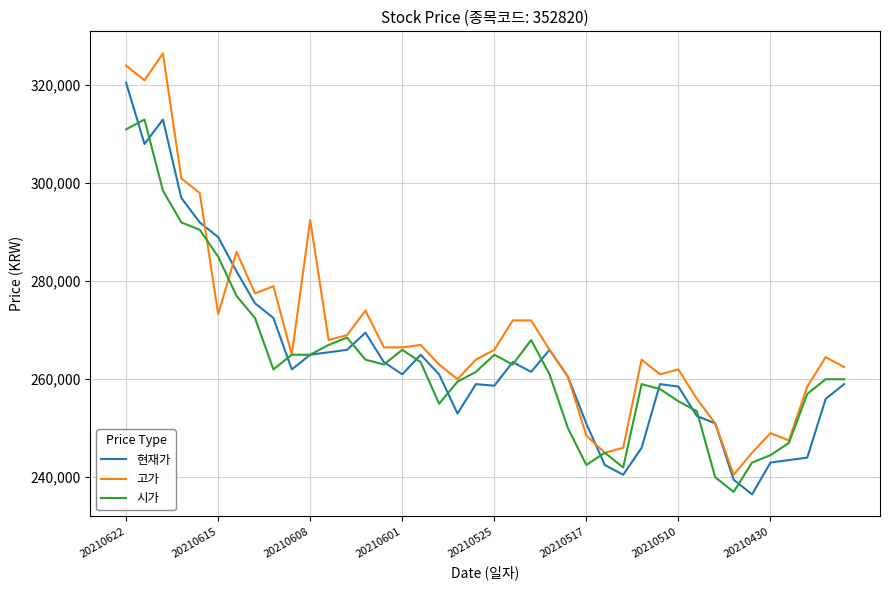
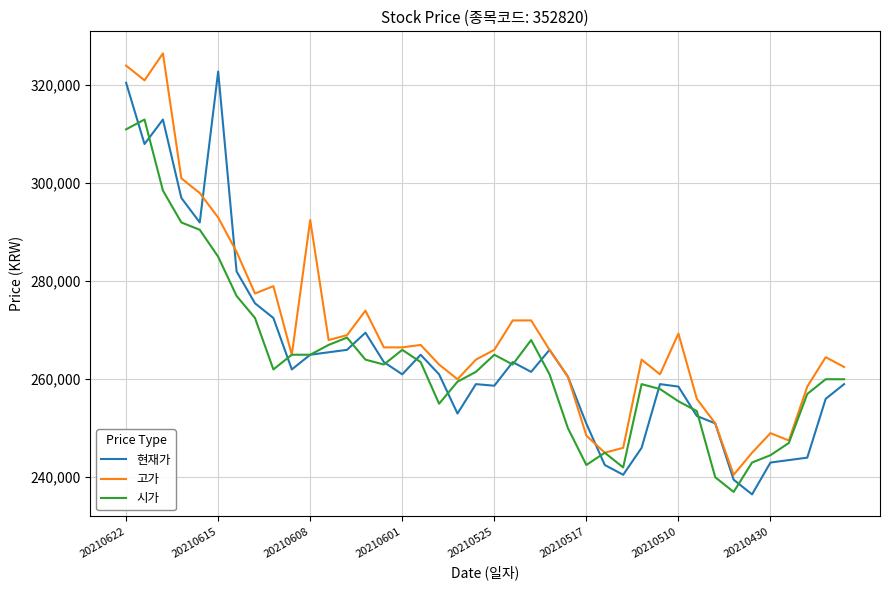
  {
    "현재가": {
      "20210622": "321,000",
-     "20210615": "289,000",
+     "20210615": "323,000",
      "20210601": "261,000",
      "20210525": "259,000",
      "20210517": "251,000",
      "20210510": "259,000",
      "20210430": "243,000"
    },
    "고가": {
      "20210622": "324,000",
-     "20210615": "273,000",
+     "20210615": "293,000",
      "20210608": "292,000",
      "20210525": "266,000",
      "20210517": "249,000",
-     "20210510": "262,000",
+     "20210510": "269,000",
      "20210430": "249,000"
    },
    "시가": {
      "20210622": "311,000",
      "20210615": "285,000",
      "20210525": "265,000",
      "20210517": "243,000",
      "20210510": "256,000",
      "20210430": "245,000"
    }
  }
